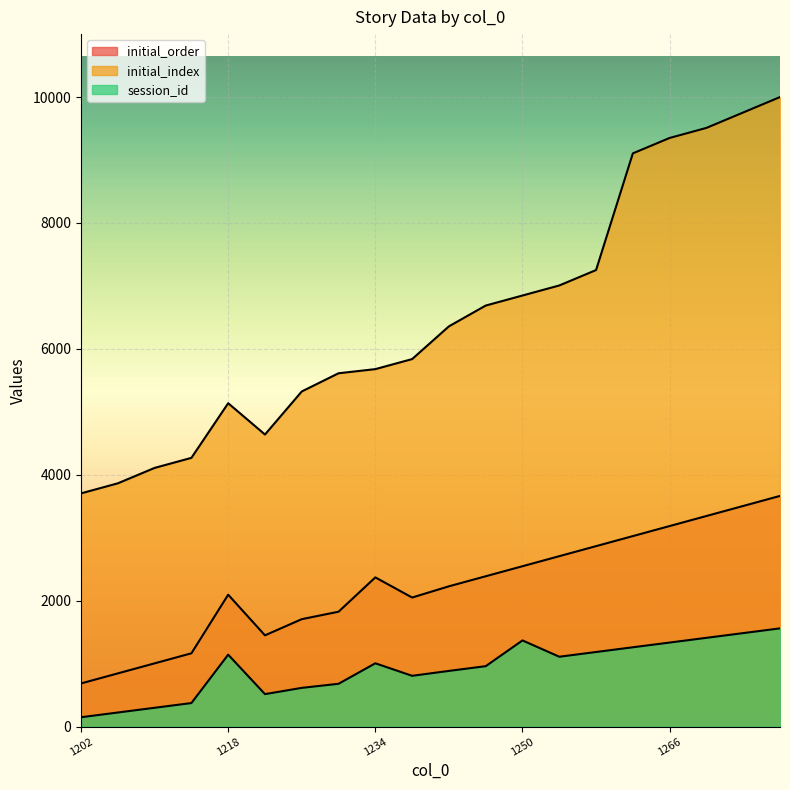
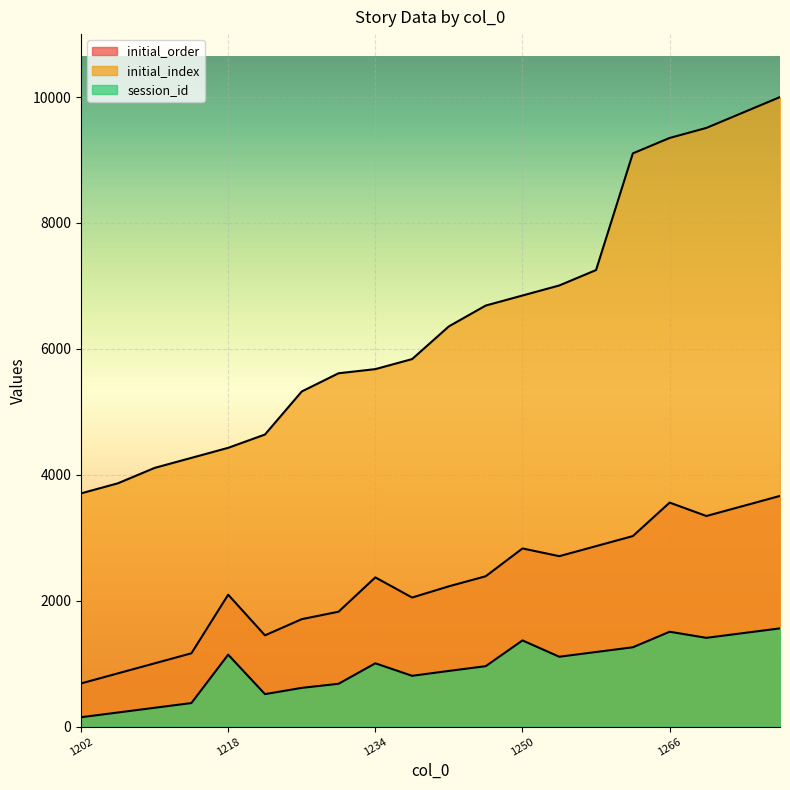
  {
    "initial_order": {
      "1202": 700,
      "1218": 2100,
      "1234": 2400,
-     "1250": 2500,
-     "1266": 3200
+     "1250": 2800,
+     "1266": 3600
    },
    "initial_index": {
      "1202": 3700,
-     "1218": 5100,
+     "1218": 4400,
      "1234": 5700,
      "1250": 6800,
      "1266": 9400
    },
    "session_id": {
      "1202": 100,
      "1218": 1100,
      "1234": 1000,
      "1250": 1400,
-     "1266": 1300
+     "1266": 1500
    }
  }
